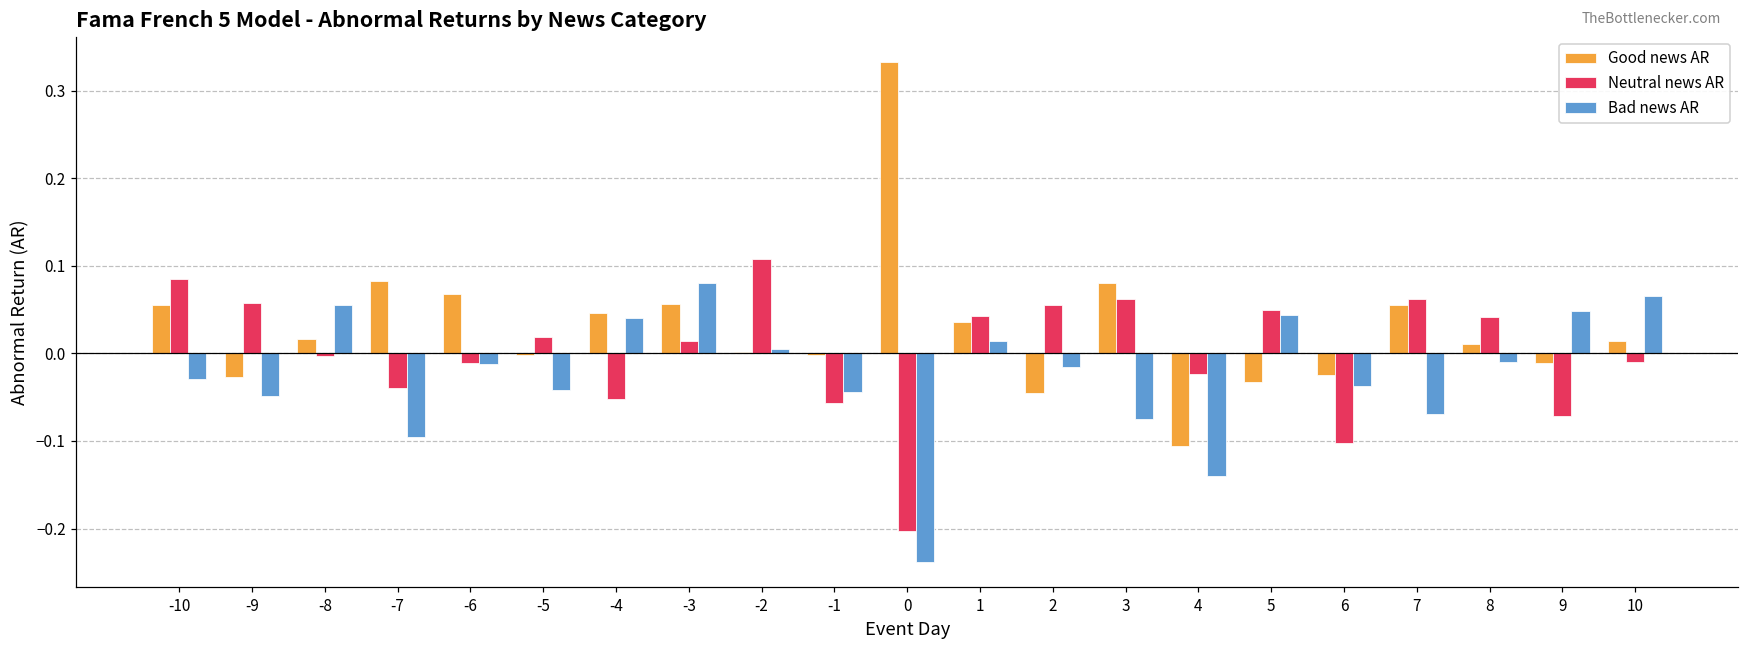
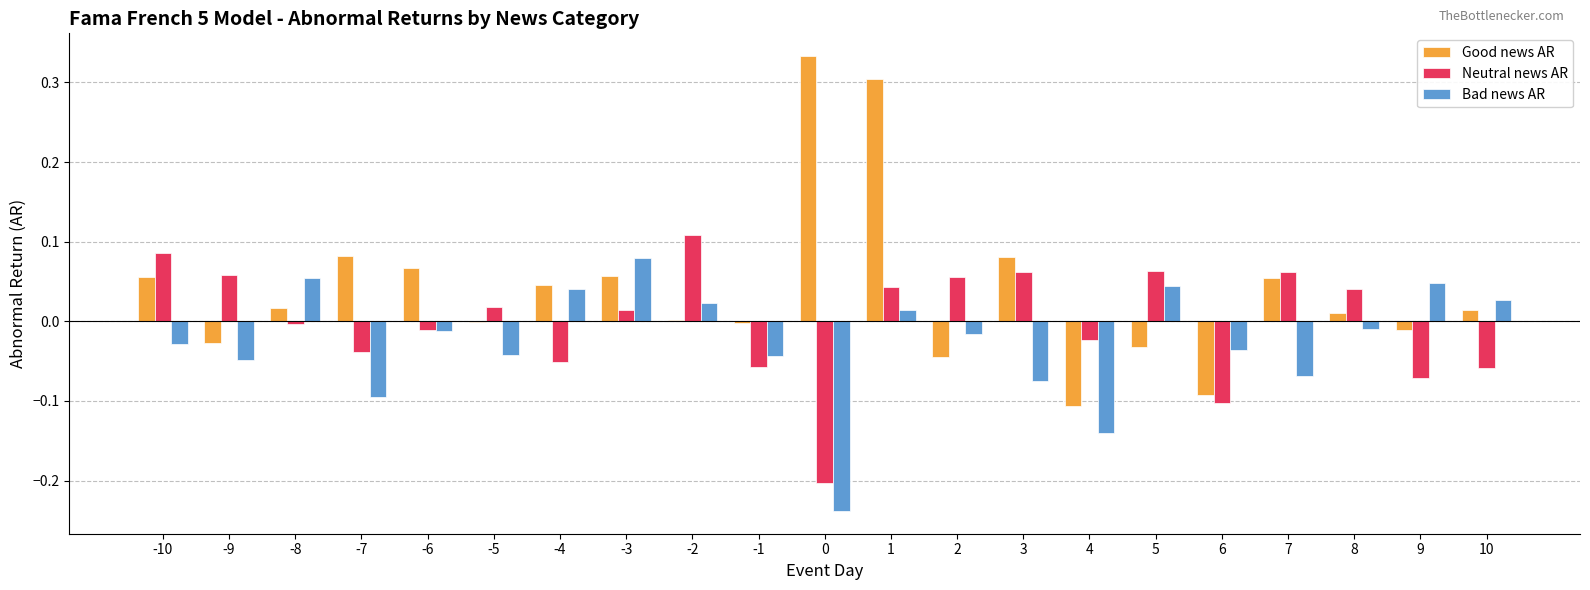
  {
    "Good news AR": {
      "-10": 0.06,
      "-9": -0.03,
      "-8": 0.02,
      "-7": 0.08,
      "-6": 0.07,
      "-4": 0.05,
      "-3": 0.06,
      "0": 0.33,
-     "1": 0.04,
+     "1": 0.30,
      "2": -0.05,
      "3": 0.08,
      "4": -0.11,
      "5": -0.03,
-     "6": -0.02,
+     "6": -0.09,
      "7": 0.05,
      "8": 0.01,
      "9": -0.01,
      "10": 0.01
    },
    "Neutral news AR": {
      "-10": 0.09,
      "-9": 0.06,
      "-8": 0.00,
      "-7": -0.04,
      "-6": -0.01,
      "-5": 0.02,
      "-4": -0.05,
      "-3": 0.01,
      "-2": 0.11,
      "-1": -0.06,
      "0": -0.20,
      "1": 0.04,
      "2": 0.06,
      "3": 0.06,
      "4": -0.02,
-     "5": 0.05,
+     "5": 0.06,
      "6": -0.10,
      "7": 0.06,
      "8": 0.04,
      "9": -0.07,
-     "10": -0.01
+     "10": -0.06
    },
    "Bad news AR": {
      "-10": -0.03,
      "-9": -0.05,
      "-8": 0.05,
      "-7": -0.09,
      "-6": -0.01,
      "-5": -0.04,
      "-4": 0.04,
      "-3": 0.08,
-     "-2": 0.00,
+     "-2": 0.02,
      "-1": -0.04,
      "0": -0.24,
      "1": 0.01,
      "2": -0.02,
      "3": -0.08,
      "4": -0.14,
      "5": 0.04,
      "6": -0.04,
      "7": -0.07,
      "8": -0.01,
      "9": 0.05,
-     "10": 0.07
+     "10": 0.03
    }
  }
